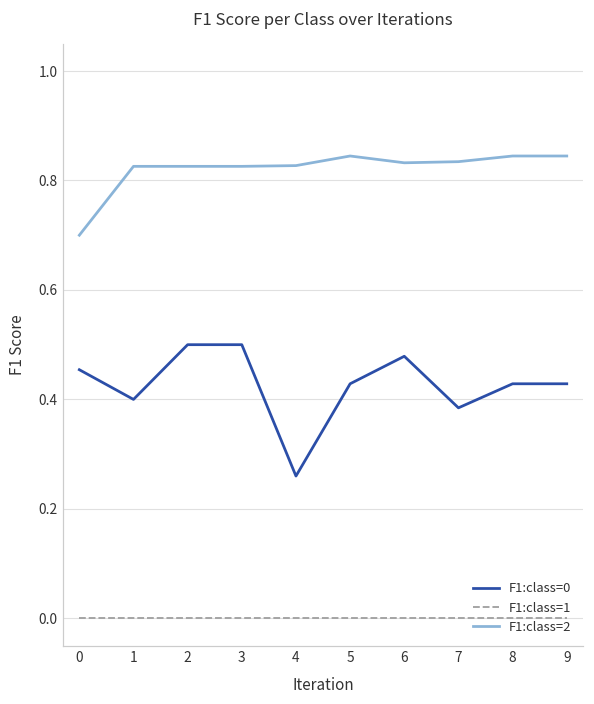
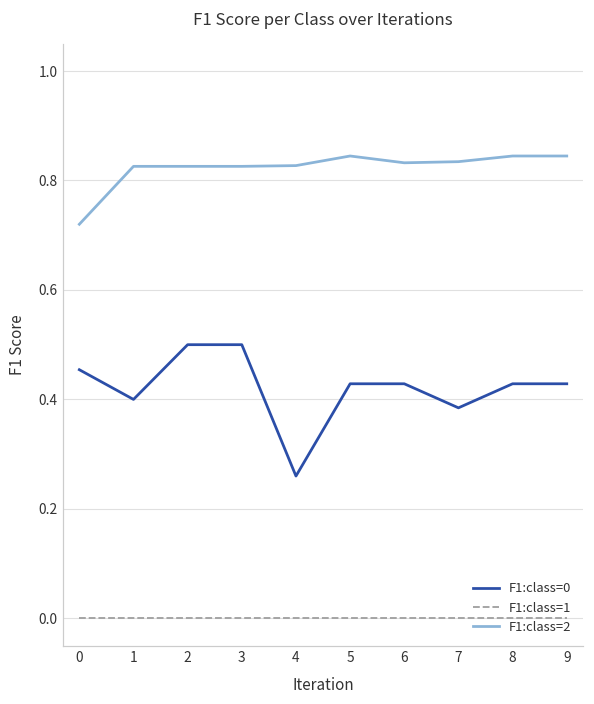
  {
    "F1:class=0": {
      "0": 0.45,
      "1": 0.40,
      "2": 0.50,
      "3": 0.50,
      "4": 0.26,
      "5": 0.43,
-     "6": 0.48,
+     "6": 0.43,
      "7": 0.38,
      "8": 0.43,
      "9": 0.43
    },
    "F1:class=1": {
      "0": 0.00,
      "1": 0.00,
      "2": 0.00,
      "3": 0.00,
      "4": 0.00,
      "5": 0.00,
      "6": 0.00,
      "7": 0.00,
      "8": 0.00,
      "9": 0.00
    },
    "F1:class=2": {
-     "0": 0.70,
+     "0": 0.72,
      "1": 0.83,
      "2": 0.83,
      "3": 0.83,
      "4": 0.83,
      "5": 0.84,
      "6": 0.83,
      "7": 0.83,
      "8": 0.84,
      "9": 0.84
    }
  }
